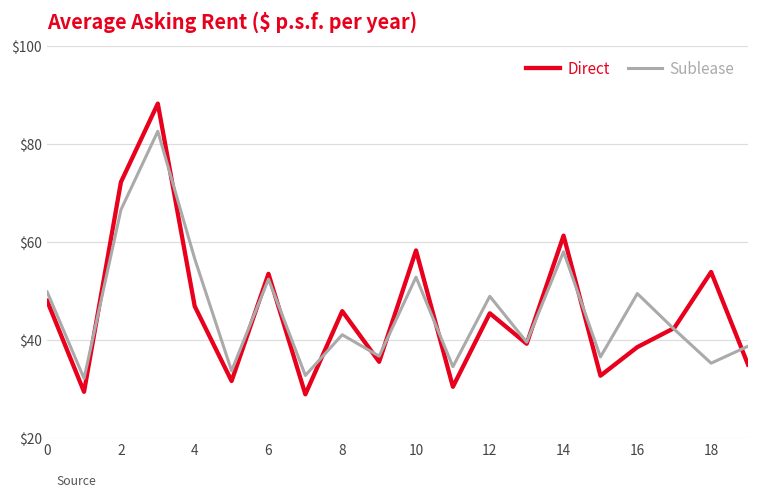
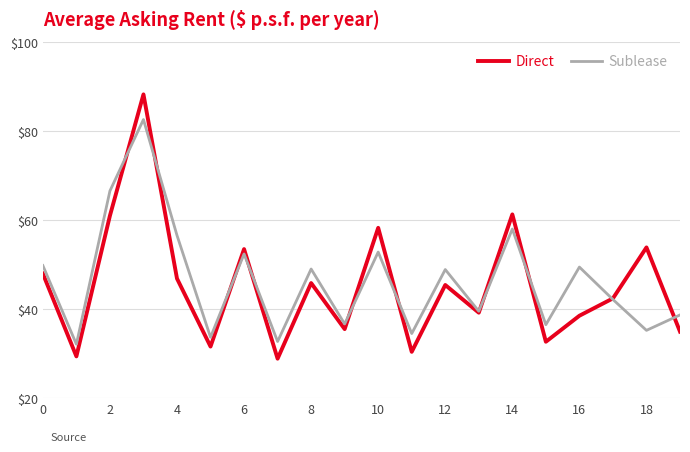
  {
    "Direct": {
      "0": "$48",
-     "2": "$72",
+     "2": "$61",
      "4": "$47",
      "6": "$53",
      "8": "$46",
      "10": "$58",
      "12": "$45",
      "14": "$61",
      "16": "$39",
      "18": "$54"
    },
    "Sublease": {
      "0": "$50",
      "2": "$67",
      "4": "$57",
      "6": "$52",
-     "8": "$41",
+     "8": "$49",
      "10": "$53",
      "12": "$49",
      "14": "$58",
      "16": "$49",
      "18": "$35"
    }
  }
